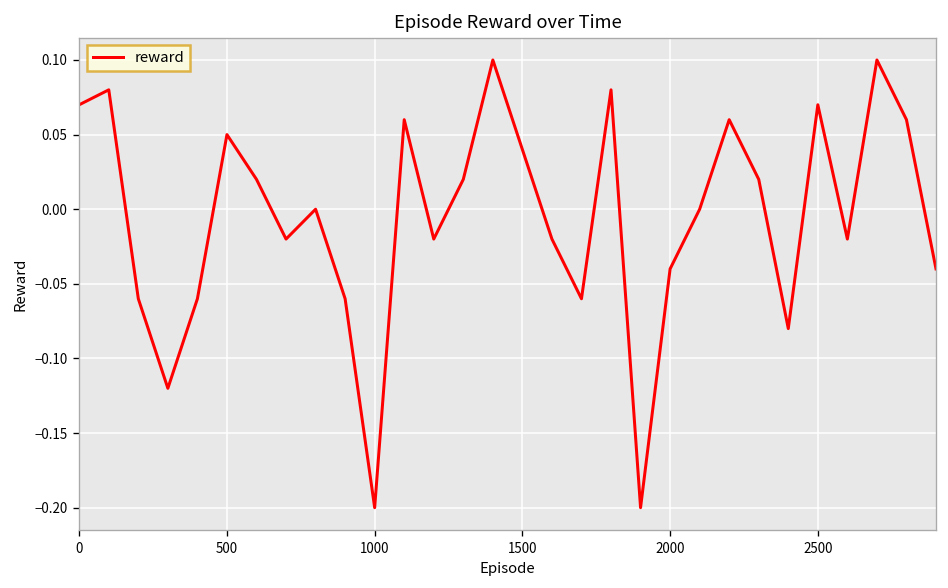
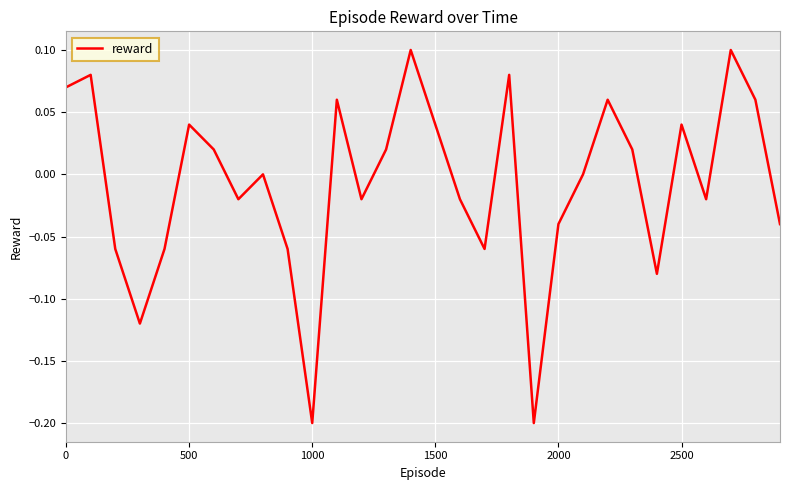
  {
    "0": 0.07,
-   "500": 0.05,
+   "500": 0.04,
    "1000": -0.20,
    "1500": 0.04,
    "2000": -0.04,
-   "2500": 0.07
+   "2500": 0.04
  }
